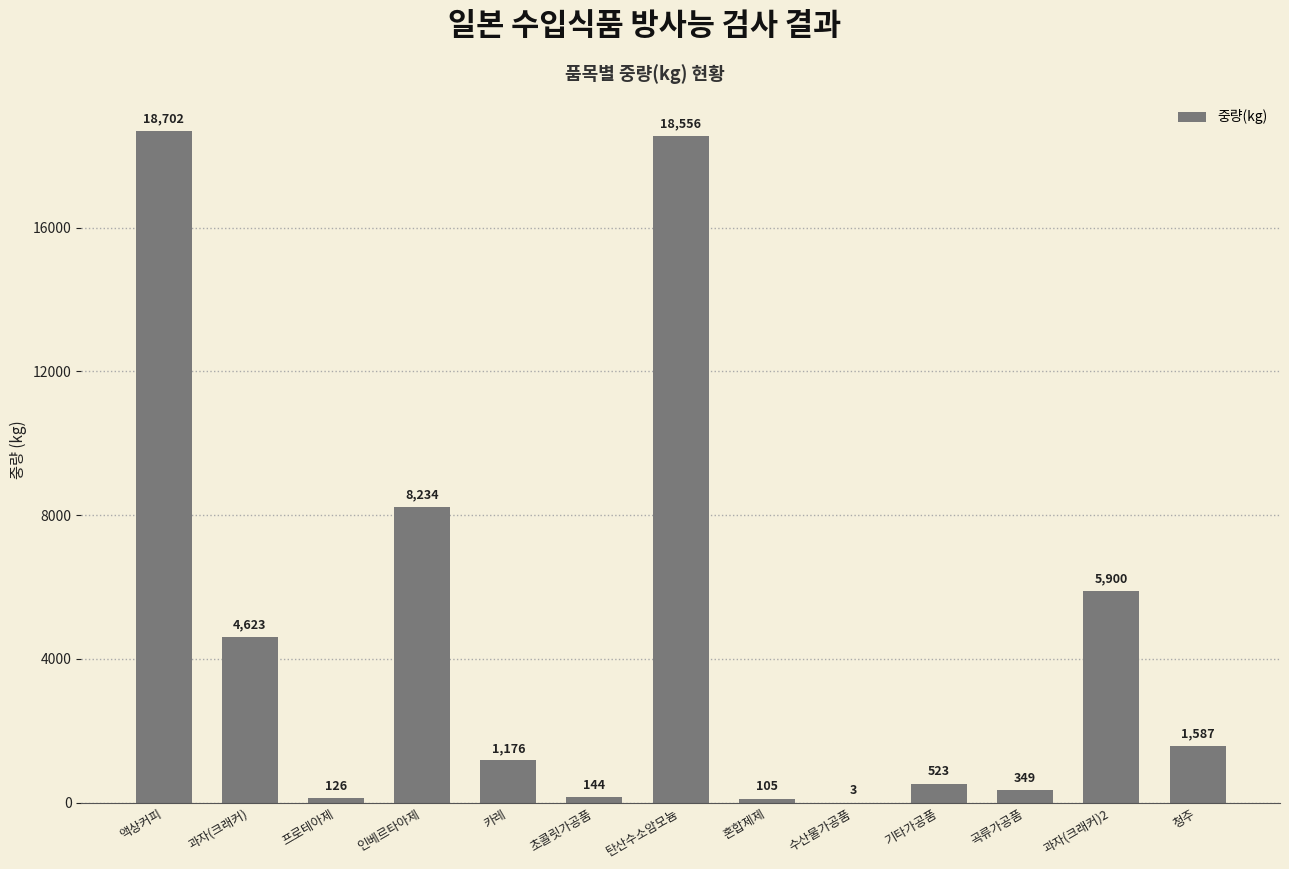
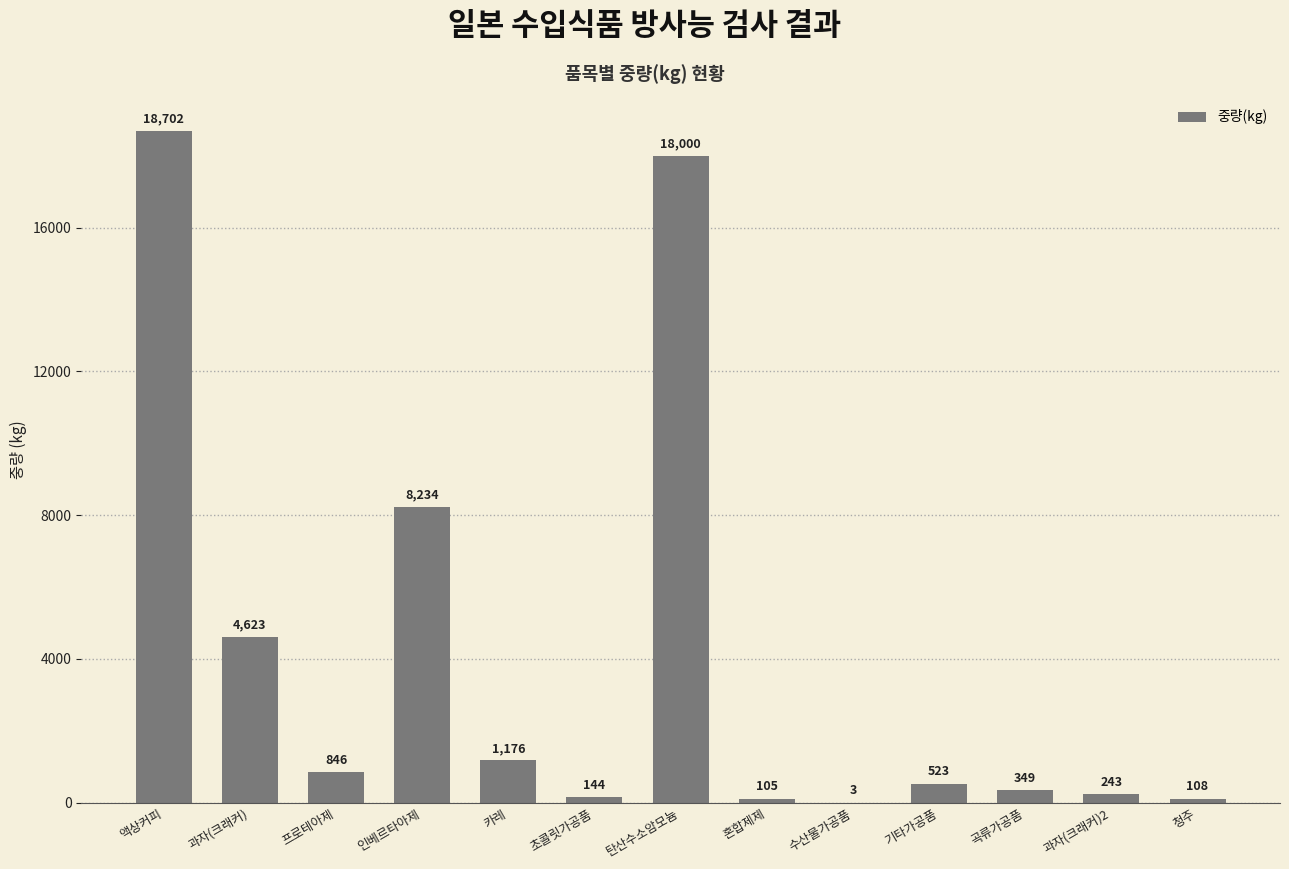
  {
    "액상커피": "18,702",
    "과자(크래커)": "4,623",
-   "프로테아제": "126",
+   "프로테아제": "846",
    "인베르타아제": "8,234",
    "카레": "1,176",
    "초콜릿가공품": "144",
-   "탄산수소암모늄": "18,556",
+   "탄산수소암모늄": "18,000",
    "혼합제제": "105",
    "수산물가공품": "3",
    "기타가공품": "523",
    "곡류가공품": "349",
-   "과자(크래커)2": "5,900",
-   "청주": "1,587"
+   "과자(크래커)2": "243",
+   "청주": "108"
  }
